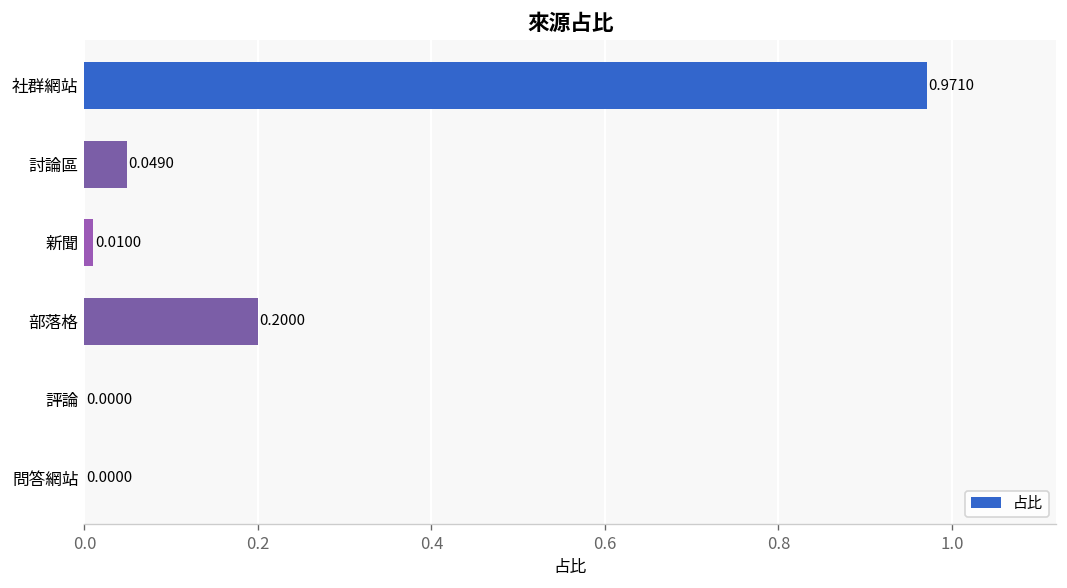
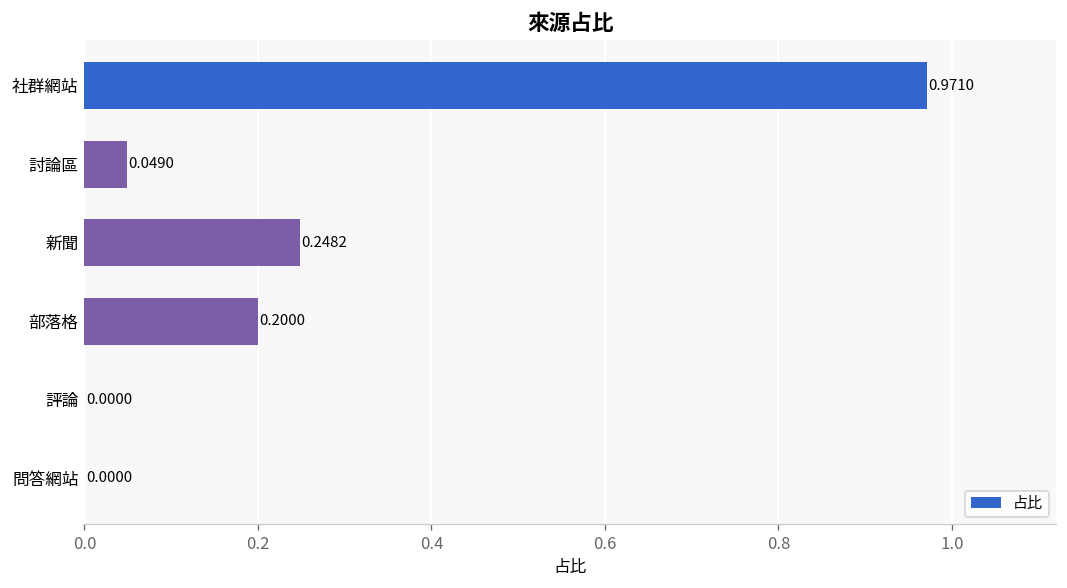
  {
    "社群網站": 0.9710,
    "討論區": 0.0490,
-   "新聞": 0.0100,
+   "新聞": 0.2482,
    "部落格": 0.2000,
    "評論": 0.0000,
    "問答網站": 0.0000
  }
